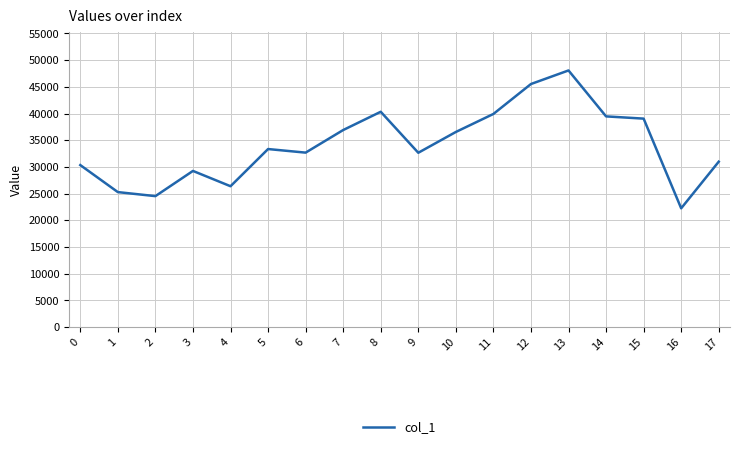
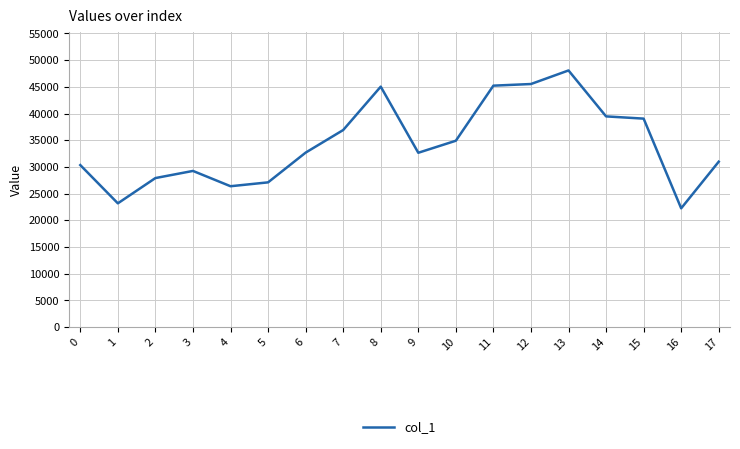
  {
    "0": 30000,
-   "1": 25000,
-   "2": 25000,
+   "1": 23000,
+   "2": 28000,
    "3": 29000,
    "4": 26000,
-   "5": 33000,
+   "5": 27000,
    "6": 33000,
    "7": 37000,
-   "8": 40000,
+   "8": 45000,
    "9": 33000,
-   "10": 37000,
-   "11": 40000,
+   "10": 35000,
+   "11": 45000,
    "12": 46000,
    "13": 48000,
    "14": 39000,
    "15": 39000,
    "16": 22000,
    "17": 31000
  }
